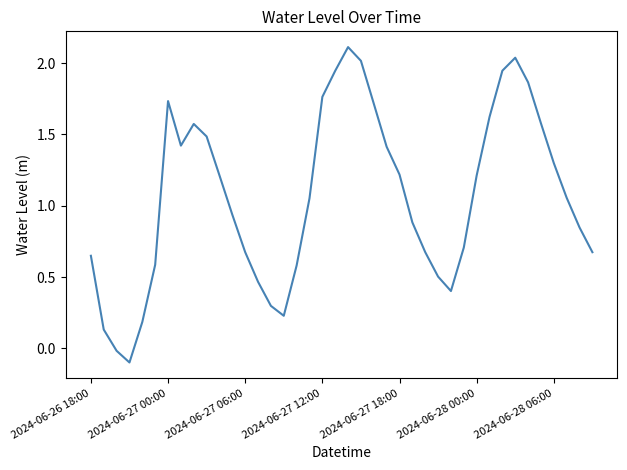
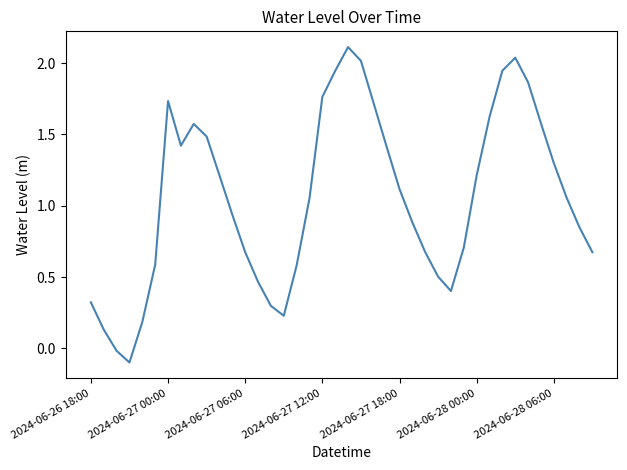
  {
-   "2024-06-26 18:00": 0.65,
+   "2024-06-26 18:00": 0.32,
    "2024-06-27 00:00": 1.73,
    "2024-06-27 06:00": 0.67,
    "2024-06-27 12:00": 1.76,
-   "2024-06-27 18:00": 1.22,
+   "2024-06-27 18:00": 1.12,
    "2024-06-28 00:00": 1.21,
    "2024-06-28 06:00": 1.30
  }
